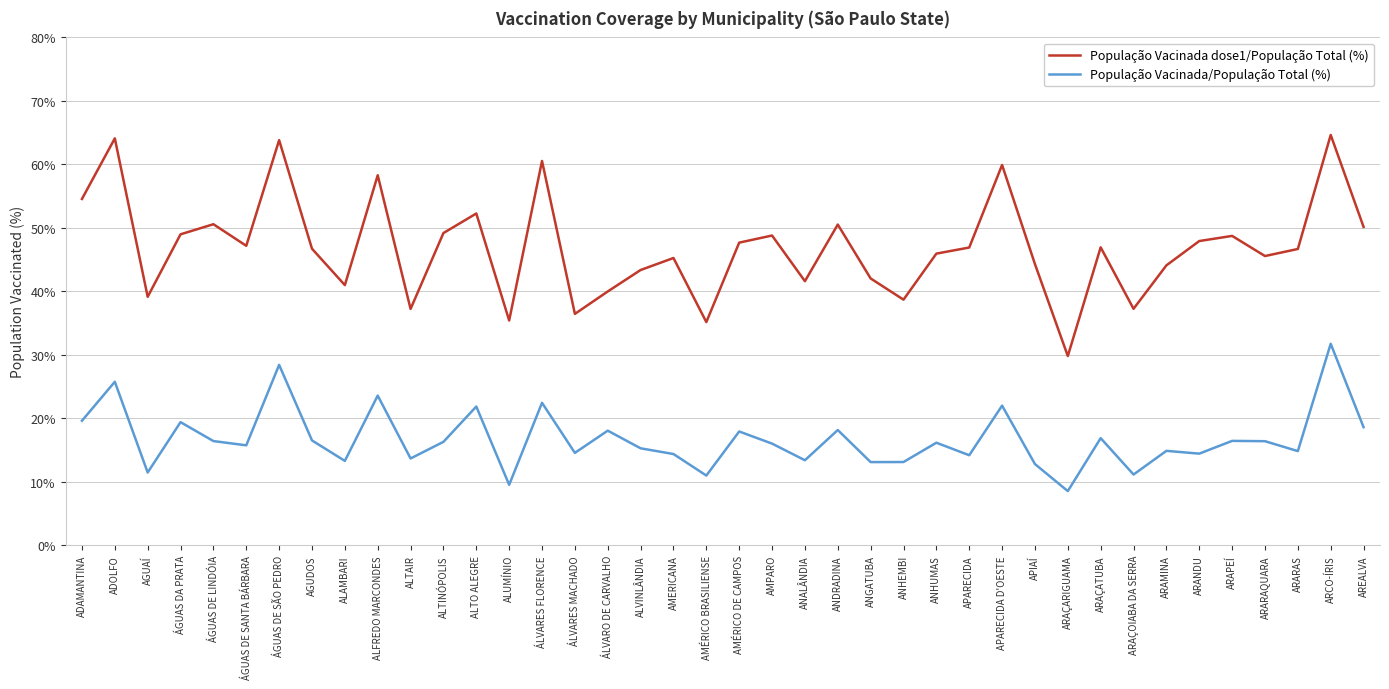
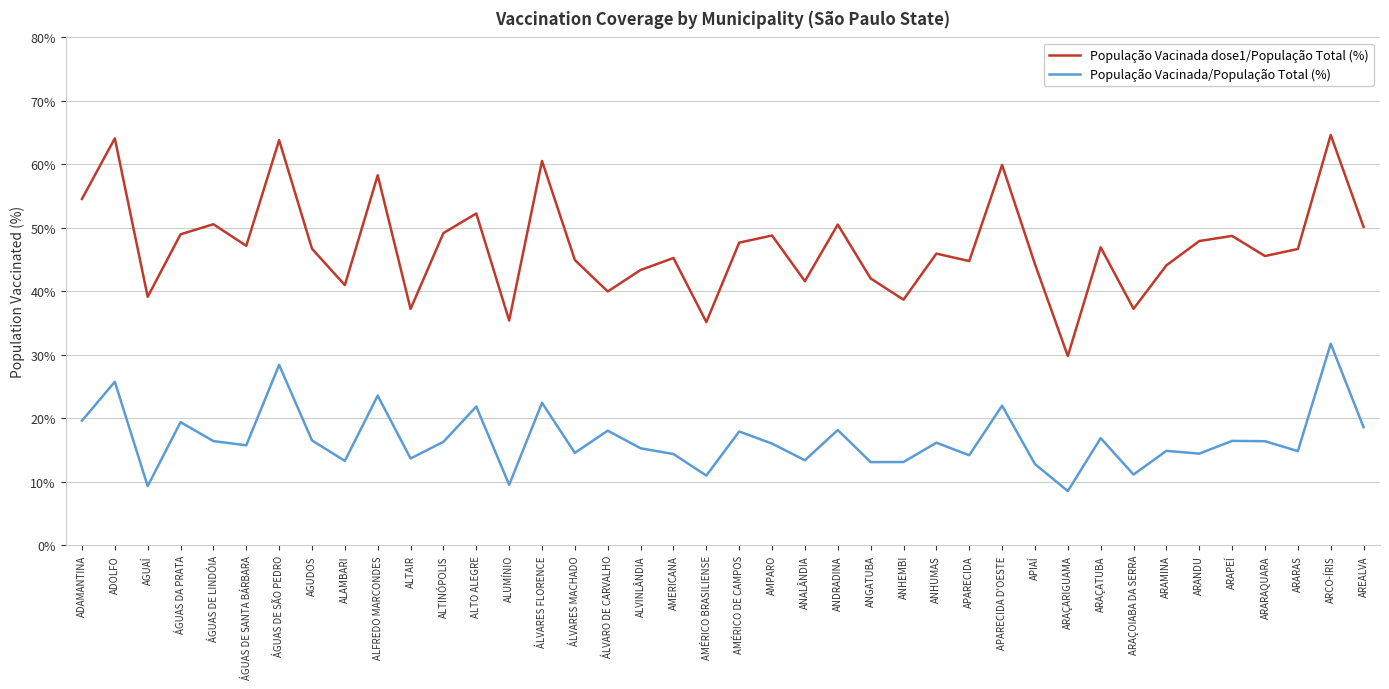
  {
    "População Vacinada dose1/População Total (%)": {
      "ADAMANTINA": "55%",
      "ADOLFO": "64%",
      "AGUAÍ": "39%",
      "ÁGUAS DA PRATA": "49%",
      "ÁGUAS DE LINDÓIA": "51%",
      "ÁGUAS DE SANTA BÁRBARA": "47%",
      "ÁGUAS DE SÃO PEDRO": "64%",
      "AGUDOS": "47%",
      "ALAMBARI": "41%",
      "ALFREDO MARCONDES": "58%",
      "ALTAIR": "37%",
      "ALTINÓPOLIS": "49%",
      "ALTO ALEGRE": "52%",
      "ALUMÍNIO": "35%",
      "ÁLVARES FLORENCE": "61%",
-     "ÁLVARES MACHADO": "36%",
+     "ÁLVARES MACHADO": "45%",
      "ÁLVARO DE CARVALHO": "40%",
      "ALVINLÂNDIA": "43%",
      "AMERICANA": "45%",
      "AMÉRICO BRASILIENSE": "35%",
      "AMÉRICO DE CAMPOS": "48%",
      "AMPARO": "49%",
      "ANALÂNDIA": "42%",
      "ANDRADINA": "51%",
      "ANGATUBA": "42%",
      "ANHEMBI": "39%",
      "ANHUMAS": "46%",
-     "APARECIDA": "47%",
+     "APARECIDA": "45%",
      "APARECIDA D'OESTE": "60%",
      "APIAÍ": "44%",
      "ARAÇARIGUAMA": "30%",
      "ARAÇATUBA": "47%",
      "ARAÇOIABA DA SERRA": "37%",
      "ARAMINA": "44%",
      "ARANDU": "48%",
      "ARAPEÍ": "49%",
      "ARARAQUARA": "46%",
      "ARARAS": "47%",
      "ARCO-ÍRIS": "65%",
      "AREALVA": "50%"
    },
    "População Vacinada/População Total (%)": {
      "ADAMANTINA": "20%",
      "ADOLFO": "26%",
-     "AGUAÍ": "11%",
+     "AGUAÍ": "9%",
      "ÁGUAS DA PRATA": "19%",
      "ÁGUAS DE LINDÓIA": "16%",
      "ÁGUAS DE SANTA BÁRBARA": "16%",
      "ÁGUAS DE SÃO PEDRO": "28%",
      "AGUDOS": "17%",
      "ALAMBARI": "13%",
      "ALFREDO MARCONDES": "24%",
      "ALTAIR": "14%",
      "ALTINÓPOLIS": "16%",
      "ALTO ALEGRE": "22%",
      "ALUMÍNIO": "10%",
      "ÁLVARES FLORENCE": "22%",
      "ÁLVARES MACHADO": "15%",
      "ÁLVARO DE CARVALHO": "18%",
      "ALVINLÂNDIA": "15%",
      "AMERICANA": "14%",
      "AMÉRICO BRASILIENSE": "11%",
      "AMÉRICO DE CAMPOS": "18%",
      "AMPARO": "16%",
      "ANALÂNDIA": "13%",
      "ANDRADINA": "18%",
      "ANGATUBA": "13%",
      "ANHEMBI": "13%",
      "ANHUMAS": "16%",
      "APARECIDA": "14%",
      "APARECIDA D'OESTE": "22%",
      "APIAÍ": "13%",
      "ARAÇARIGUAMA": "9%",
      "ARAÇATUBA": "17%",
      "ARAÇOIABA DA SERRA": "11%",
      "ARAMINA": "15%",
      "ARANDU": "14%",
      "ARAPEÍ": "16%",
      "ARARAQUARA": "16%",
      "ARARAS": "15%",
      "ARCO-ÍRIS": "32%",
      "AREALVA": "19%"
    }
  }
